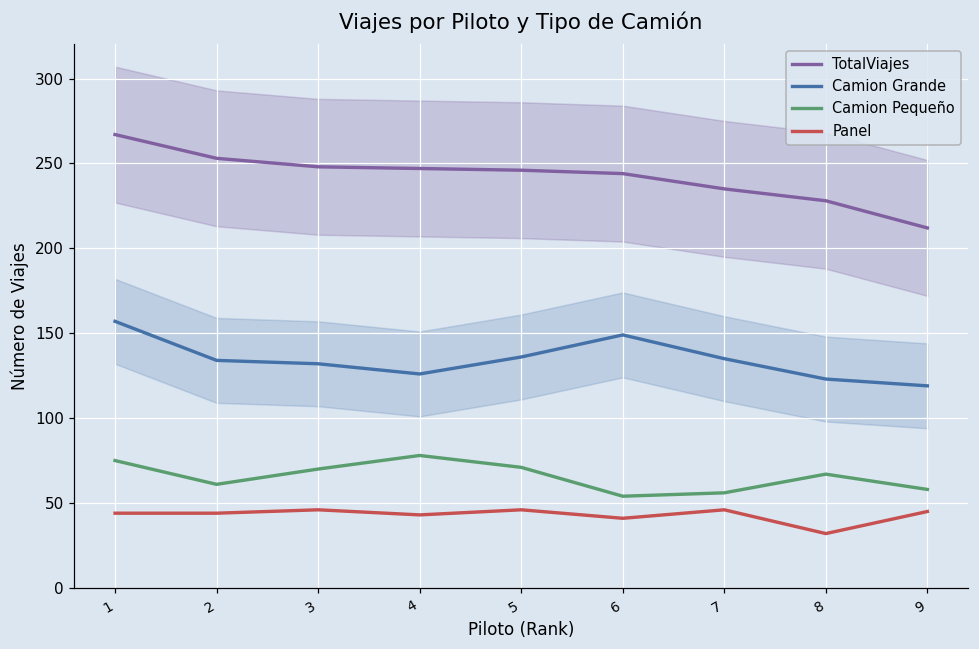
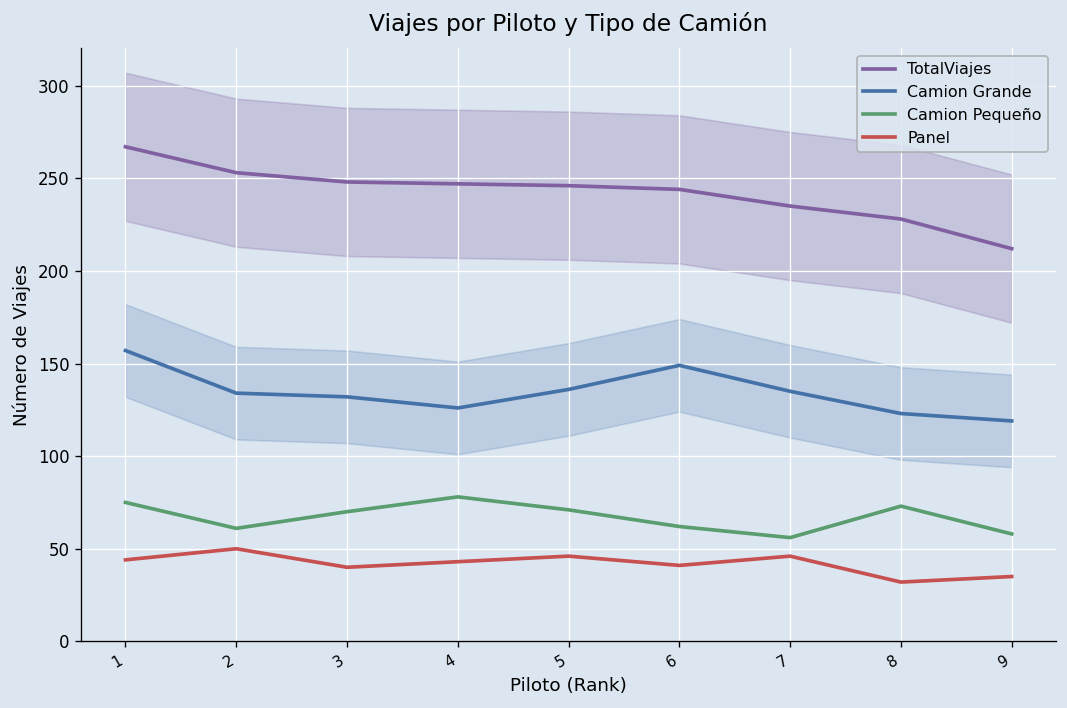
  {
    "Camion Pequeño": {
      "1": 75,
      "2": 61,
      "3": 70,
      "4": 78,
      "5": 71,
-     "6": 54,
+     "6": 62,
      "7": 56,
-     "8": 67,
+     "8": 73,
      "9": 58
    },
    "Panel": {
      "1": 44,
-     "2": 44,
-     "3": 46,
+     "2": 50,
+     "3": 40,
      "4": 43,
      "5": 46,
      "6": 41,
      "7": 46,
      "8": 32,
-     "9": 45
+     "9": 35
    }
  }
